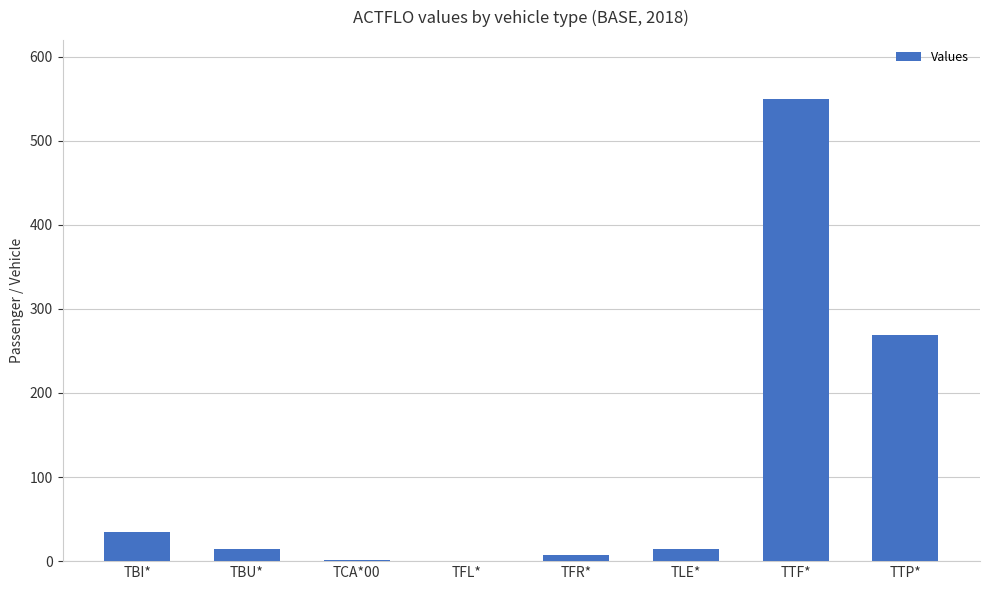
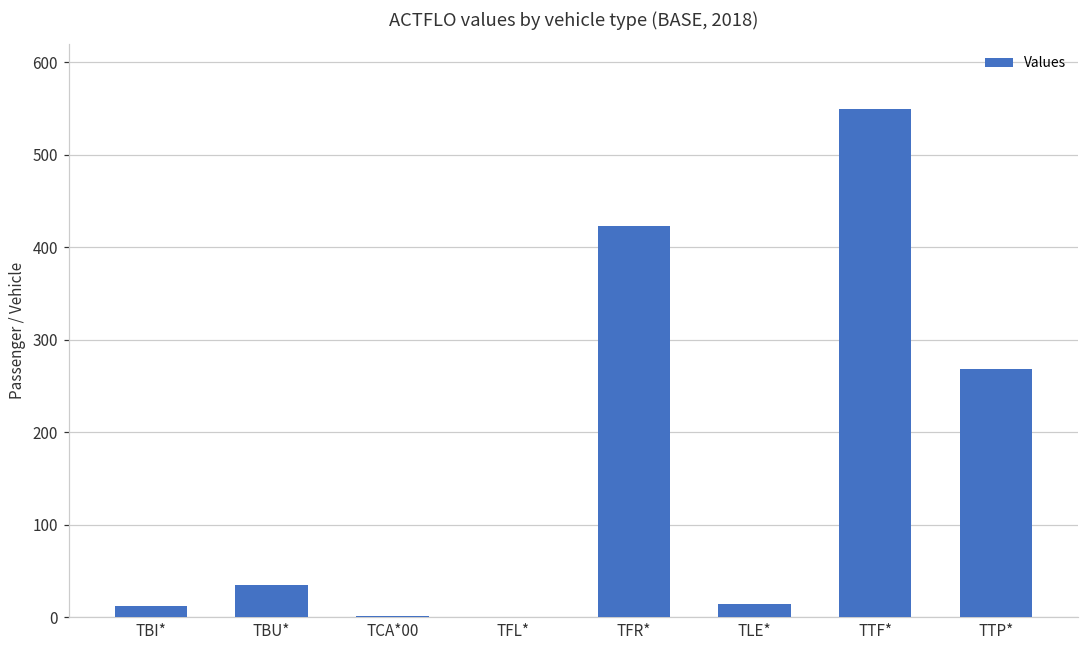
  {
-   "TBI*": 30,
-   "TBU*": 10,
-   "TFR*": 10,
+   "TBI*": 10,
+   "TBU*": 30,
+   "TFR*": 420,
    "TLE*": 10,
    "TTF*": 550,
    "TTP*": 270
  }
